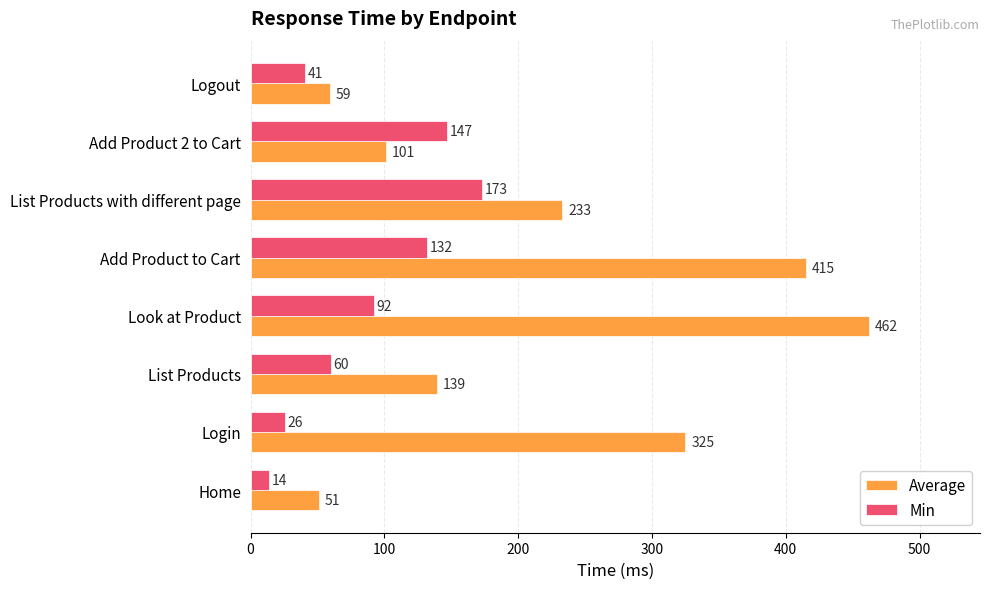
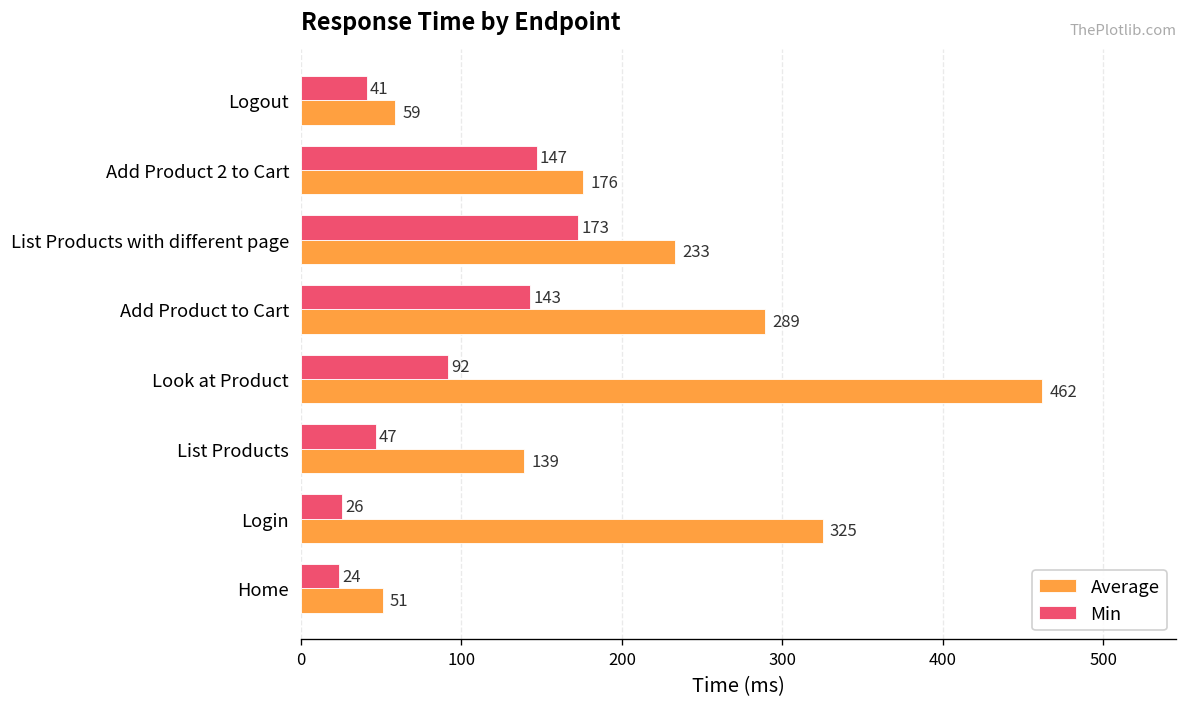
  {
    "Average": {
      "Logout": 59,
-     "Add Product 2 to Cart": 101,
+     "Add Product 2 to Cart": 176,
      "List Products with different page": 233,
-     "Add Product to Cart": 415,
+     "Add Product to Cart": 289,
      "Look at Product": 462,
      "List Products": 139,
      "Login": 325,
      "Home": 51
    },
    "Min": {
      "Logout": 41,
      "Add Product 2 to Cart": 147,
      "List Products with different page": 173,
-     "Add Product to Cart": 132,
+     "Add Product to Cart": 143,
      "Look at Product": 92,
-     "List Products": 60,
+     "List Products": 47,
      "Login": 26,
-     "Home": 14
+     "Home": 24
    }
  }
